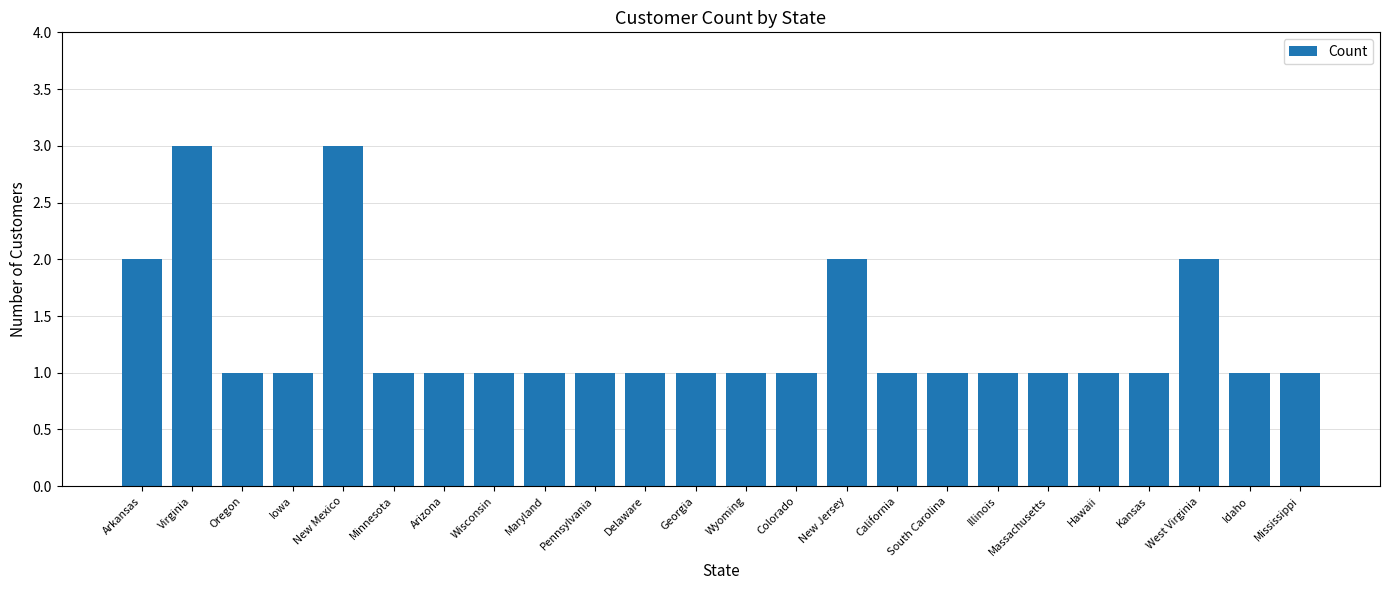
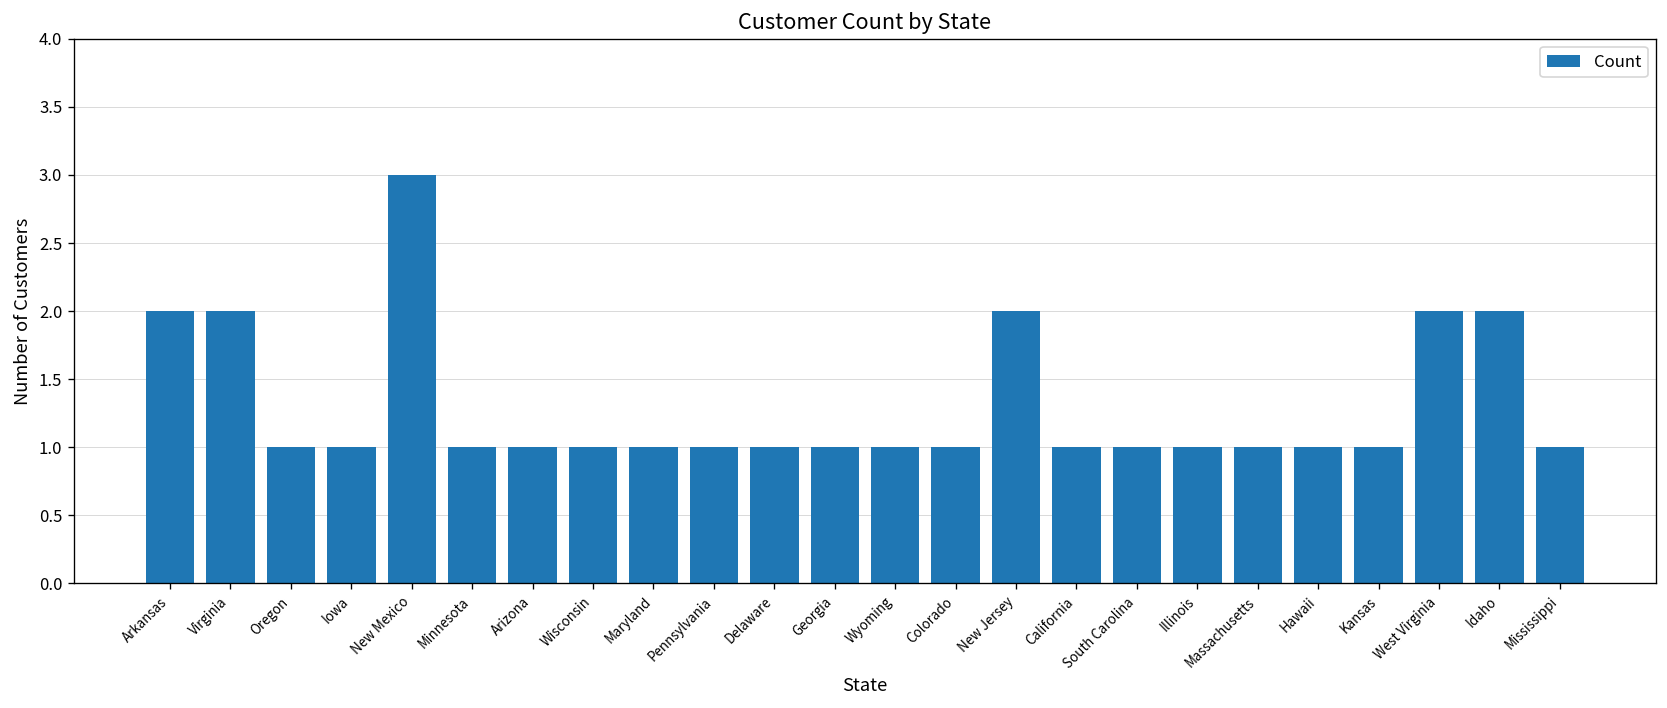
  {
    "Arkansas": 2,
-   "Virginia": 3,
+   "Virginia": 2,
    "Oregon": 1,
    "Iowa": 1,
    "New Mexico": 3,
    "Minnesota": 1,
    "Arizona": 1,
    "Wisconsin": 1,
    "Maryland": 1,
    "Pennsylvania": 1,
    "Delaware": 1,
    "Georgia": 1,
    "Wyoming": 1,
    "Colorado": 1,
    "New Jersey": 2,
    "California": 1,
    "South Carolina": 1,
    "Illinois": 1,
    "Massachusetts": 1,
    "Hawaii": 1,
    "Kansas": 1,
    "West Virginia": 2,
-   "Idaho": 1,
+   "Idaho": 2,
    "Mississippi": 1
  }
